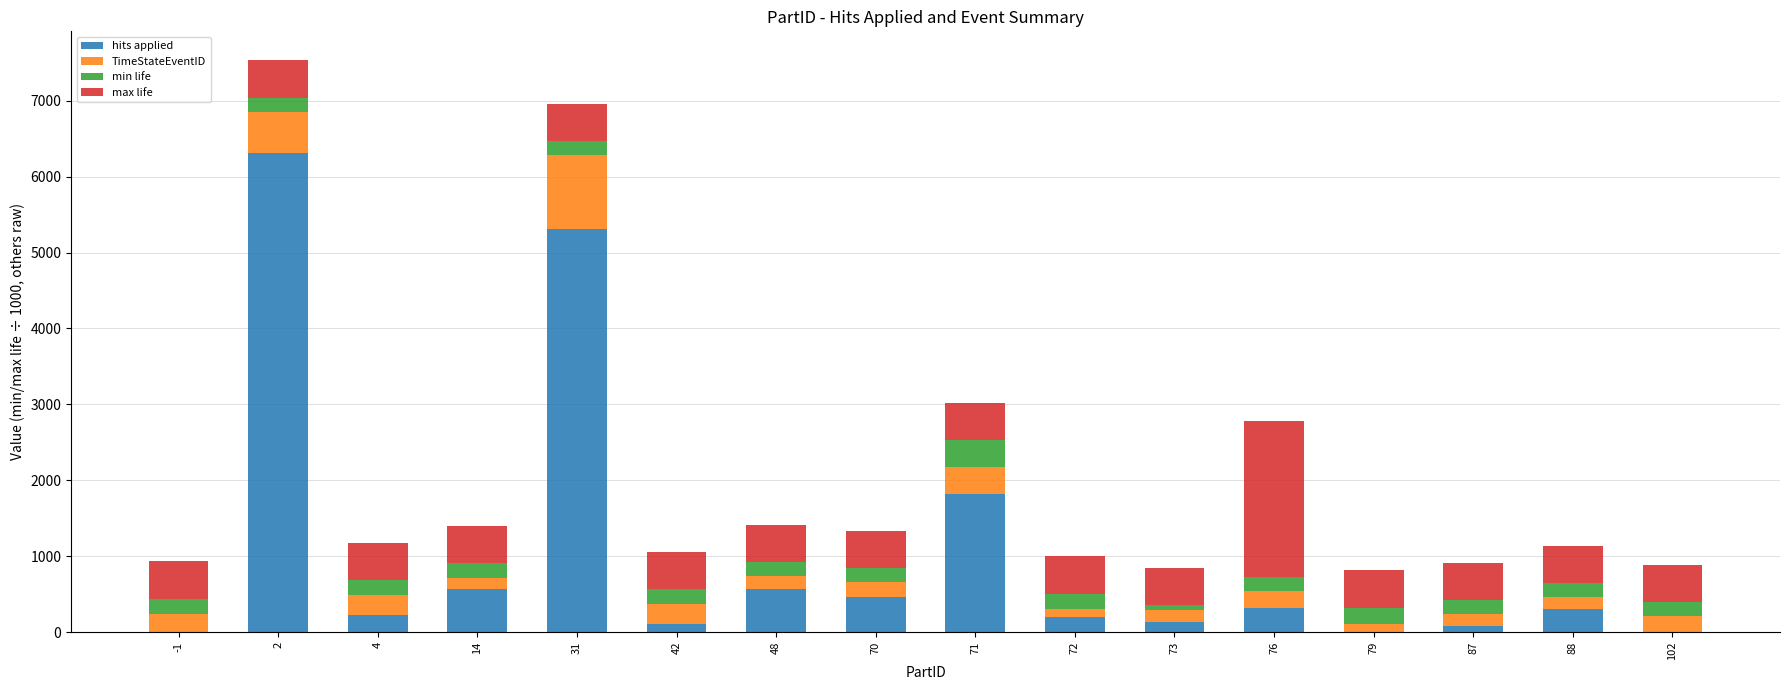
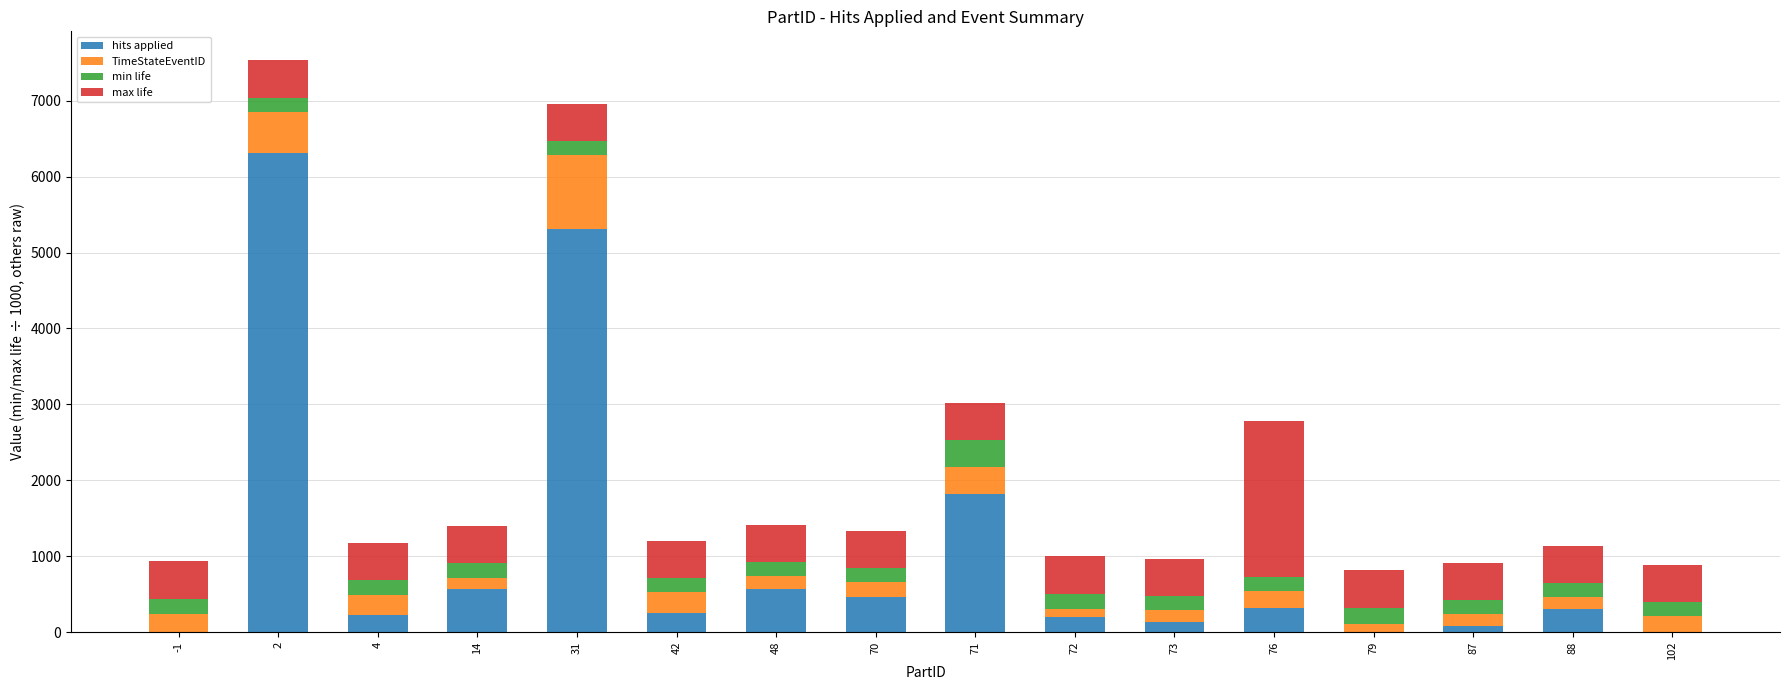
  {
    "hits applied": {
      "-1": 0,
      "2": 6300,
      "4": 200,
      "14": 600,
      "31": 5300,
-     "42": 100,
+     "42": 300,
      "48": 600,
      "70": 500,
      "71": 1800,
      "72": 200,
      "73": 100,
      "76": 300,
      "87": 100,
      "88": 300
    },
    "TimeStateEventID": {
      "-1": 200,
      "2": 500,
      "4": 300,
      "14": 100,
      "31": 1000,
      "42": 300,
      "48": 200,
      "70": 200,
      "71": 400,
      "72": 100,
      "73": 200,
      "76": 200,
      "79": 100,
      "87": 200,
      "88": 200,
      "102": 200
    },
    "min life": {
      "-1": 200,
      "2": 200,
      "4": 200,
      "14": 200,
      "31": 200,
      "42": 200,
      "48": 200,
      "70": 200,
      "71": 300,
      "72": 200,
-     "73": 100,
+     "73": 200,
      "76": 200,
      "79": 200,
      "87": 200,
      "88": 200,
      "102": 200
    },
    "max life": {
      "-1": 500,
      "2": 500,
      "4": 500,
      "14": 500,
      "31": 500,
      "42": 500,
      "48": 500,
      "70": 500,
      "71": 500,
      "72": 500,
      "73": 500,
      "76": 2000,
      "79": 500,
      "87": 500,
      "88": 500,
      "102": 500
    }
  }
